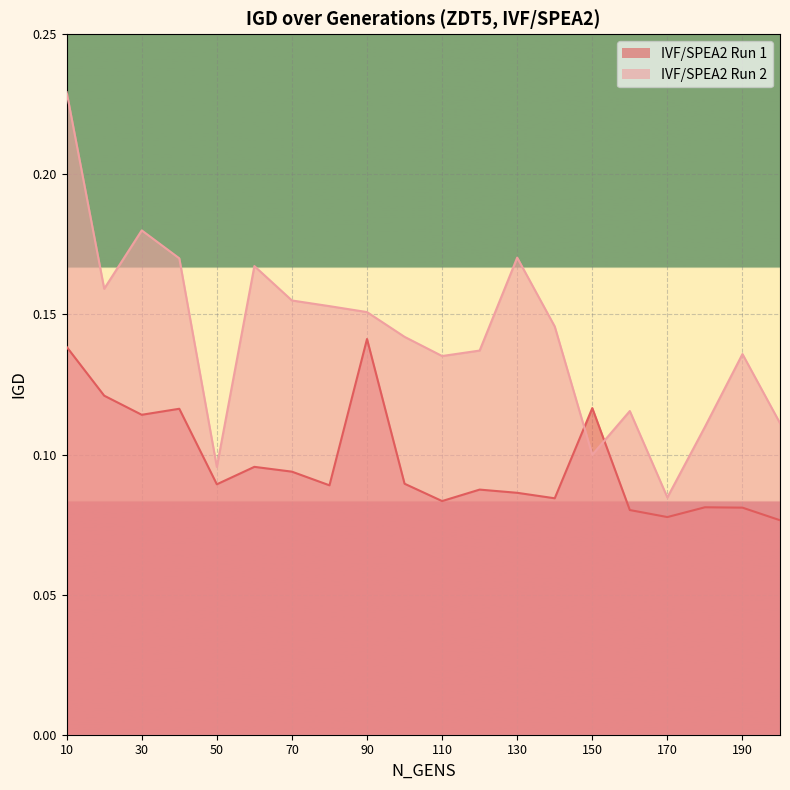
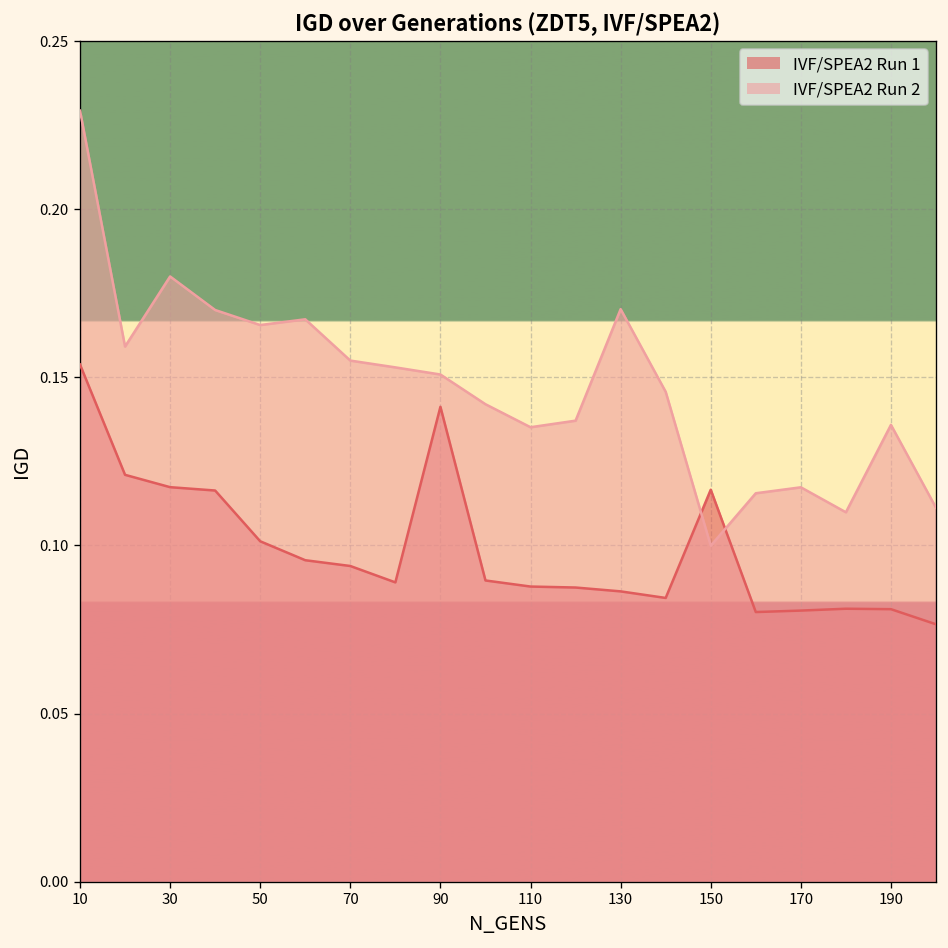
  {
    "IVF/SPEA2 Run 1": {
-     "10": 0.138,
-     "30": 0.114,
-     "50": 0.089,
+     "10": 0.154,
+     "30": 0.117,
+     "50": 0.101,
      "70": 0.094,
      "90": 0.141,
-     "110": 0.083,
+     "110": 0.088,
      "130": 0.086,
      "150": 0.117,
-     "170": 0.078,
+     "170": 0.081,
      "190": 0.081
    },
    "IVF/SPEA2 Run 2": {
      "10": 0.229,
      "30": 0.180,
-     "50": 0.096,
+     "50": 0.166,
      "70": 0.155,
      "90": 0.151,
      "110": 0.135,
      "130": 0.170,
      "150": 0.100,
-     "170": 0.085,
+     "170": 0.117,
      "190": 0.136
    }
  }
